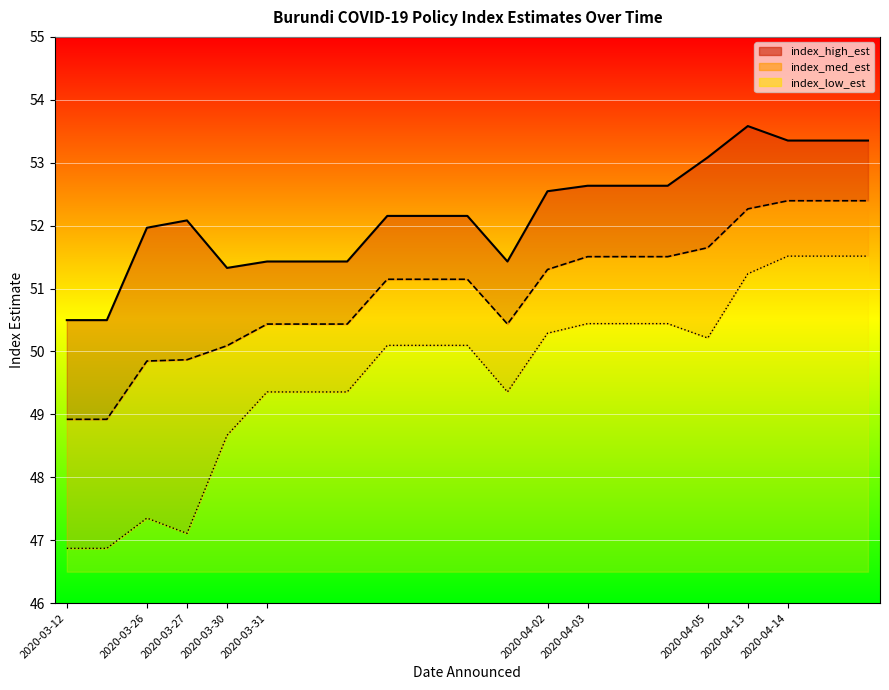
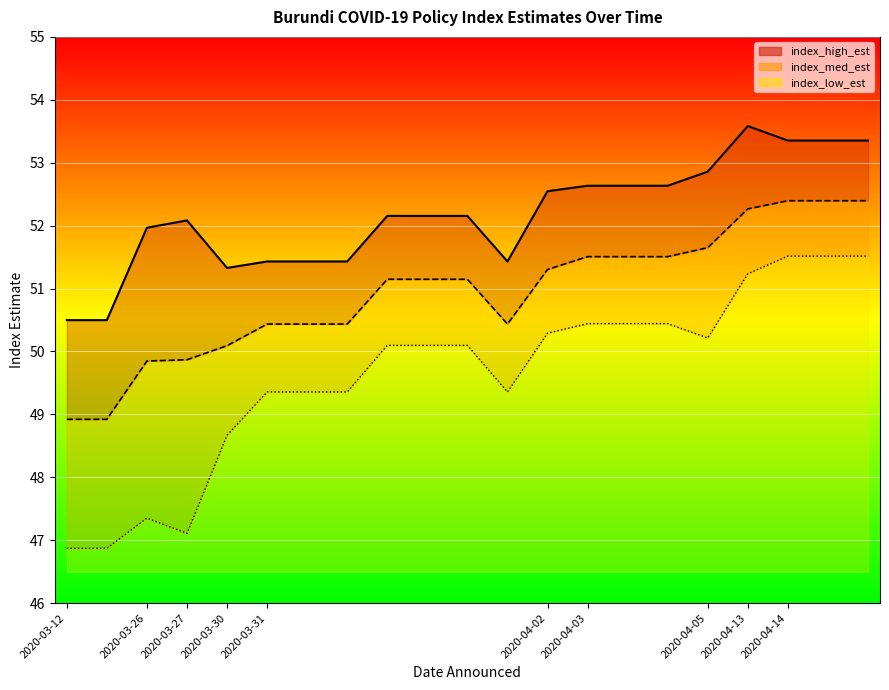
  {
    "index_high_est": {
      "2020-03-27": 52.1,
      "2020-04-02": 52.5,
-     "2020-04-05": 53.1
+     "2020-04-05": 52.9
    }
  }
